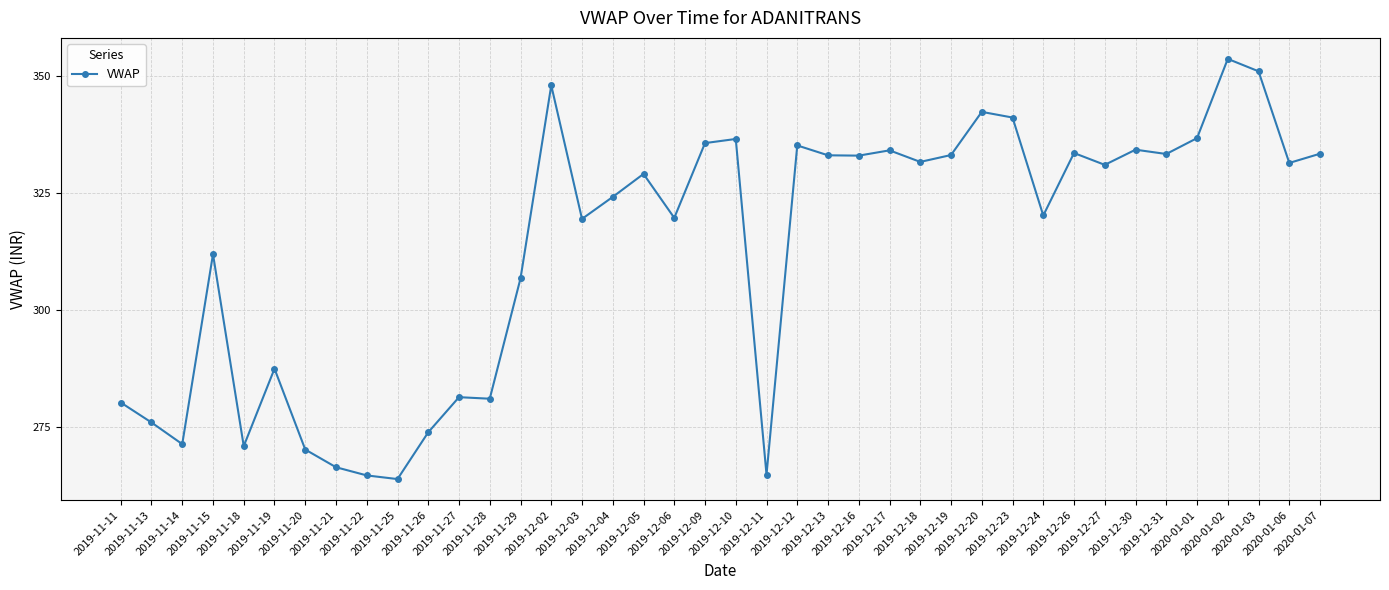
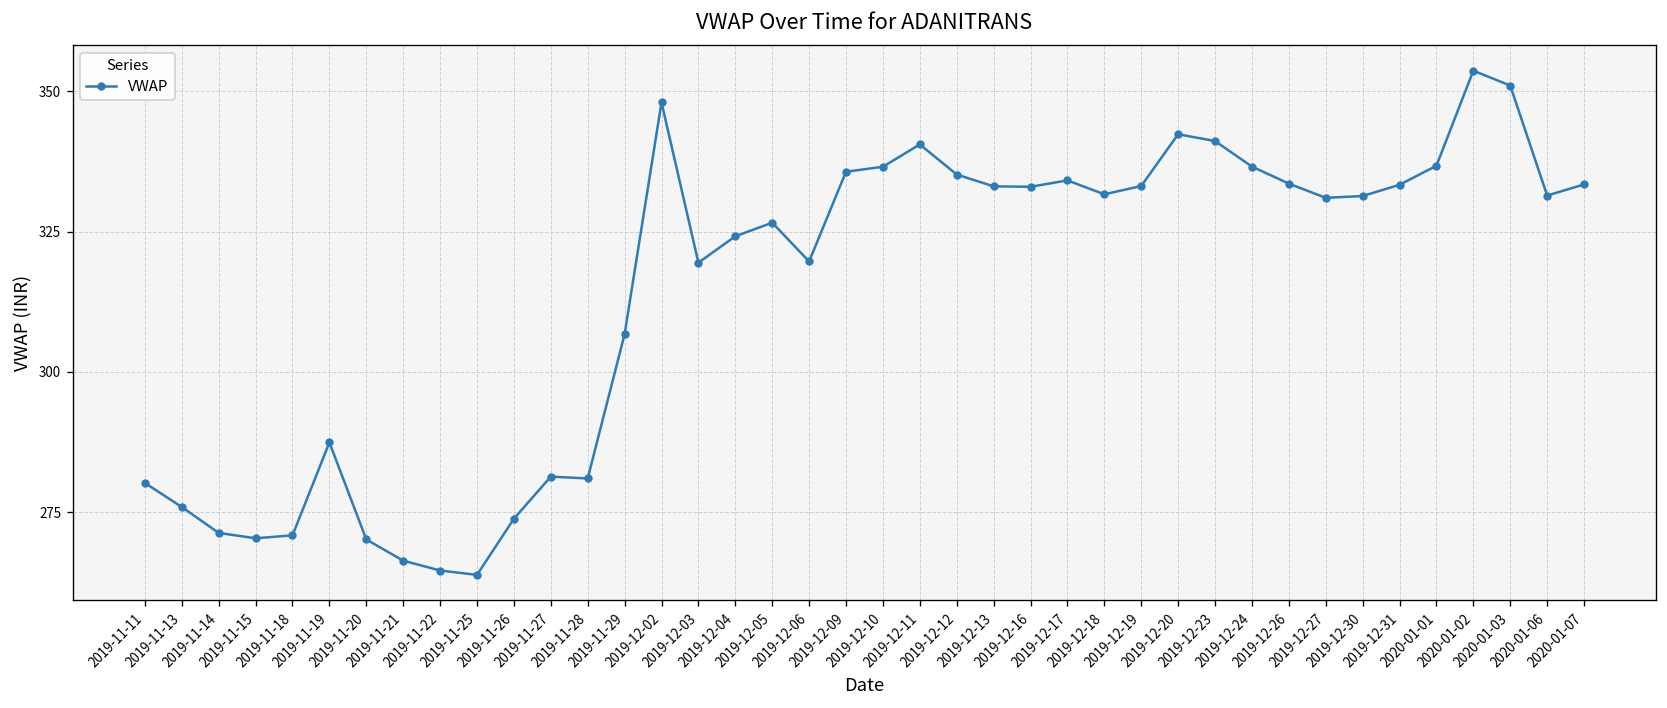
  {
    "2019-11-11": 280,
    "2019-11-13": 276,
    "2019-11-14": 271,
-   "2019-11-15": 312,
+   "2019-11-15": 270,
    "2019-11-18": 271,
    "2019-11-19": 287,
    "2019-11-20": 270,
    "2019-11-21": 266,
    "2019-11-22": 265,
    "2019-11-25": 264,
    "2019-11-26": 274,
    "2019-11-27": 281,
    "2019-11-28": 281,
    "2019-11-29": 307,
    "2019-12-02": 348,
    "2019-12-03": 319,
    "2019-12-04": 324,
-   "2019-12-05": 329,
+   "2019-12-05": 327,
    "2019-12-06": 320,
    "2019-12-09": 336,
    "2019-12-10": 337,
-   "2019-12-11": 265,
+   "2019-12-11": 341,
    "2019-12-12": 335,
    "2019-12-13": 333,
    "2019-12-16": 333,
    "2019-12-17": 334,
    "2019-12-18": 332,
    "2019-12-19": 333,
    "2019-12-20": 342,
    "2019-12-23": 341,
-   "2019-12-24": 320,
+   "2019-12-24": 337,
    "2019-12-26": 334,
    "2019-12-27": 331,
-   "2019-12-30": 334,
+   "2019-12-30": 331,
    "2019-12-31": 333,
    "2020-01-01": 337,
    "2020-01-02": 354,
    "2020-01-03": 351,
    "2020-01-06": 331,
    "2020-01-07": 333
  }
